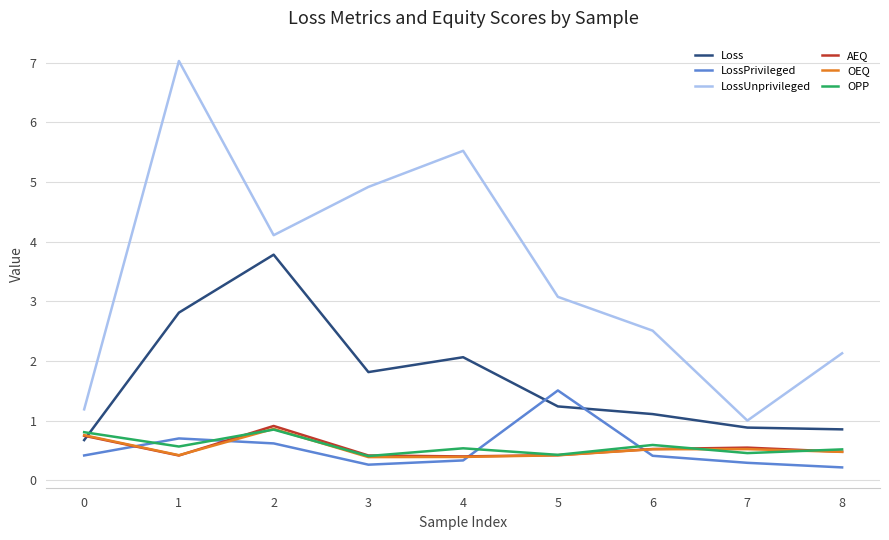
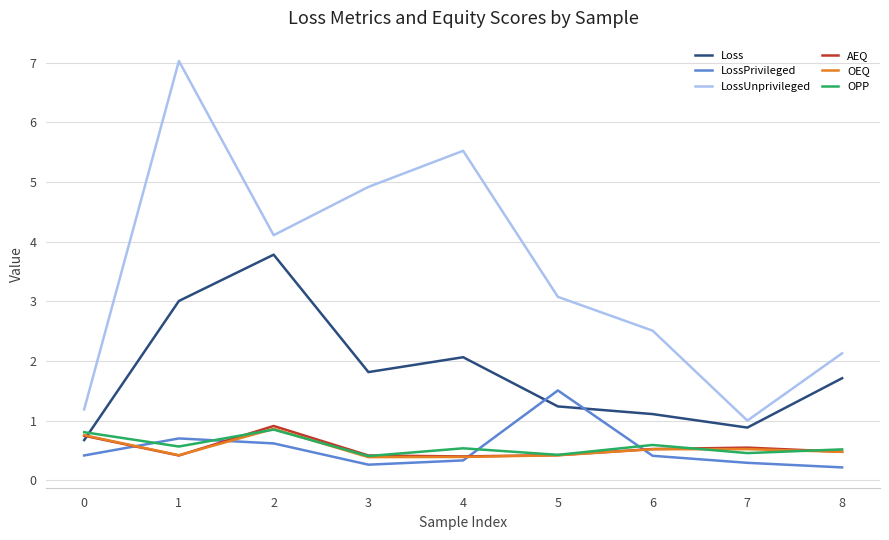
  {
    "Loss": {
      "0": 0.7,
-     "1": 2.8,
+     "1": 3.0,
      "2": 3.8,
      "3": 1.8,
      "4": 2.1,
      "5": 1.2,
      "6": 1.1,
      "7": 0.9,
-     "8": 0.9
+     "8": 1.7
    },
    "LossPrivileged": {
      "0": 0.4,
      "1": 0.7,
      "2": 0.6,
      "3": 0.3,
      "4": 0.3,
      "5": 1.5,
      "6": 0.4,
      "7": 0.3,
      "8": 0.2
    },
    "LossUnprivileged": {
      "0": 1.2,
      "1": 7.0,
      "2": 4.1,
      "3": 4.9,
      "4": 5.5,
      "5": 3.1,
      "6": 2.5,
      "7": 1.0,
      "8": 2.1
    },
    "AEQ": {
      "2": 0.9
    },
    "OPP": {
      "0": 0.8,
      "1": 0.6,
      "4": 0.5,
      "6": 0.6,
      "7": 0.5
    }
  }
